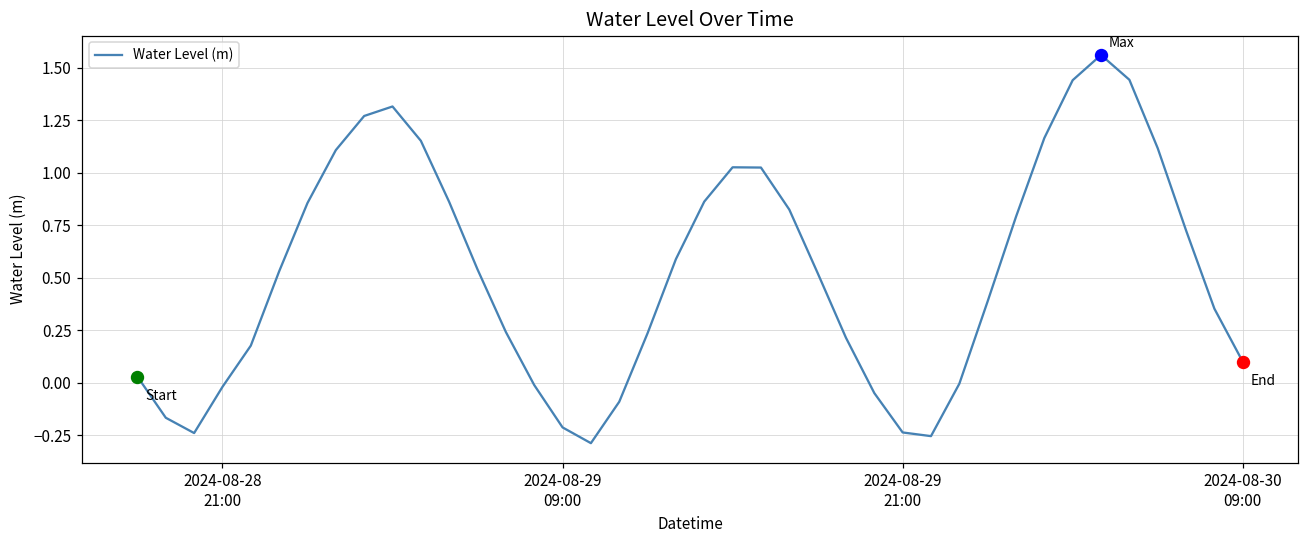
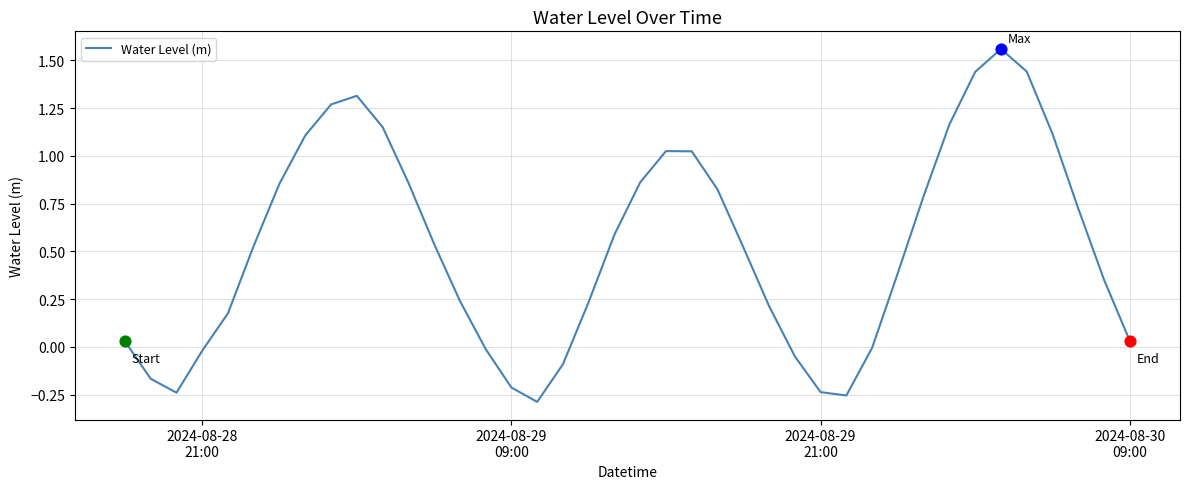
  {
    "Water Level (m)": {
      "2024-08-28 21:00": -0.02,
      "2024-08-29 09:00": -0.21,
      "2024-08-29 21:00": -0.24,
-     "2024-08-30 09:00": 0.10
+     "2024-08-30 09:00": 0.03
    }
  }
